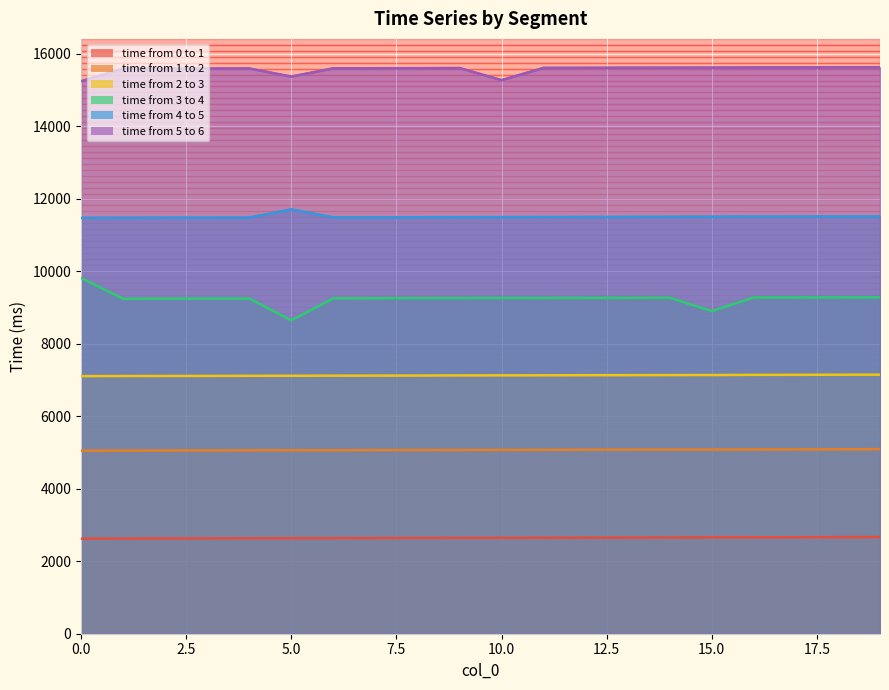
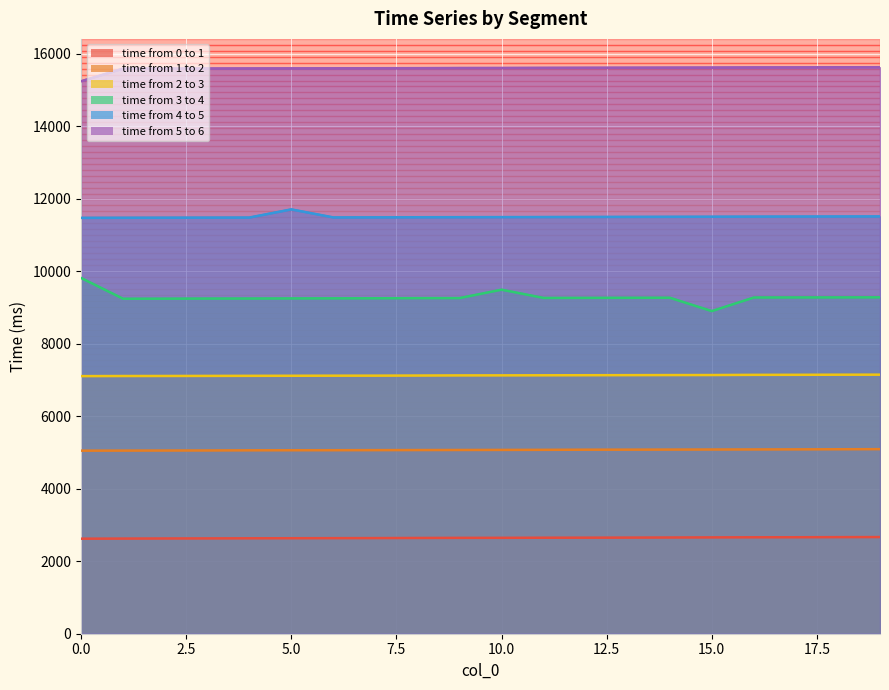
  {
    "time from 3 to 4": {
      "0.0": 9800,
-     "5.0": 8600,
-     "10.0": 9300,
+     "5.0": 9300,
+     "10.0": 9500,
      "15.0": 8900
    },
    "time from 4 to 5": {
      "0.0": 11500,
      "5.0": 11700,
      "10.0": 11500,
      "15.0": 11500
    },
    "time from 5 to 6": {
      "0.0": 15200,
-     "5.0": 15400,
-     "10.0": 15300,
+     "5.0": 15600,
+     "10.0": 15600,
      "15.0": 15600
    }
  }
